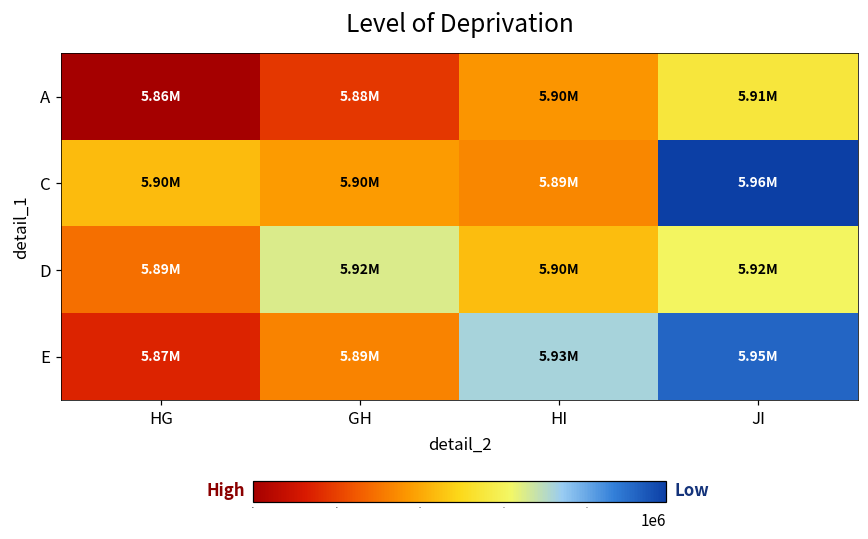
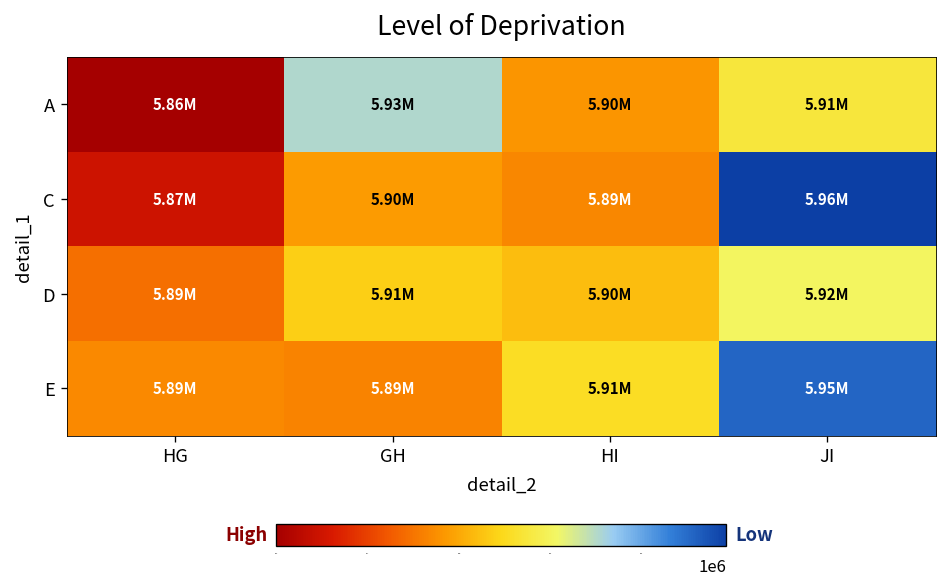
  {
    "A": {
      "HG": "5.86M",
-     "GH": "5.88M",
+     "GH": "5.93M",
      "HI": "5.90M",
      "JI": "5.91M"
    },
    "C": {
-     "HG": "5.90M",
+     "HG": "5.87M",
      "GH": "5.90M",
      "HI": "5.89M",
      "JI": "5.96M"
    },
    "D": {
      "HG": "5.89M",
-     "GH": "5.92M",
+     "GH": "5.91M",
      "HI": "5.90M",
      "JI": "5.92M"
    },
    "E": {
-     "HG": "5.87M",
+     "HG": "5.89M",
      "GH": "5.89M",
-     "HI": "5.93M",
+     "HI": "5.91M",
      "JI": "5.95M"
    }
  }
